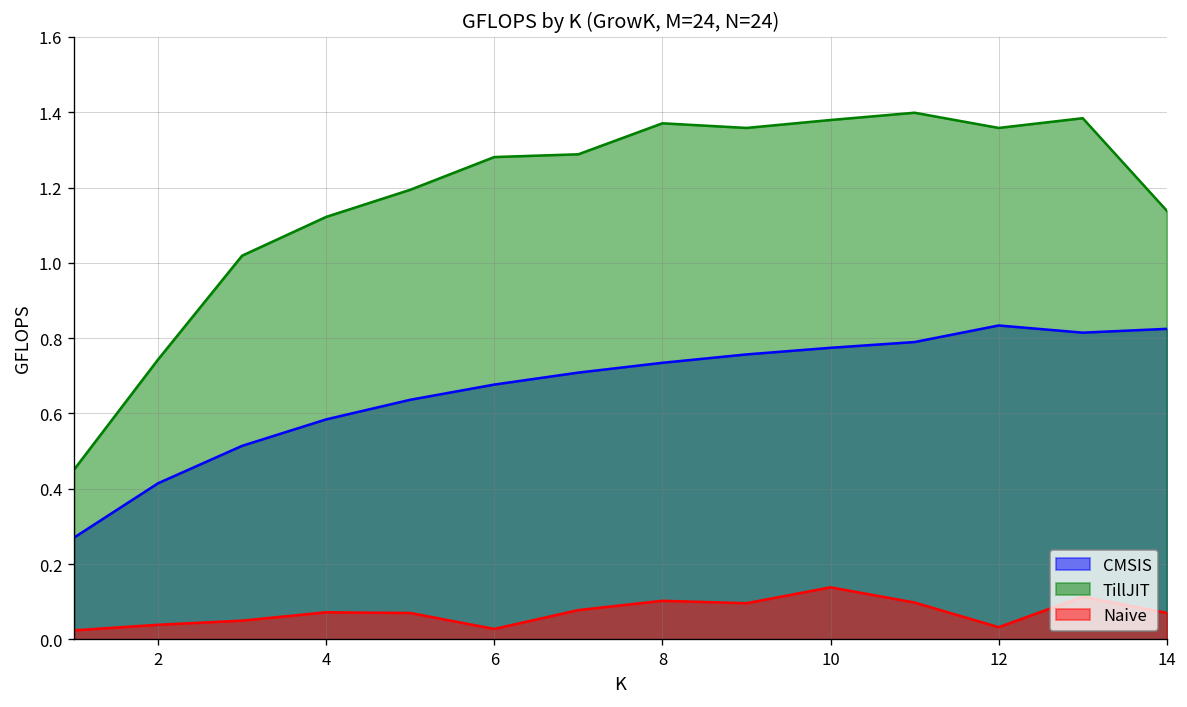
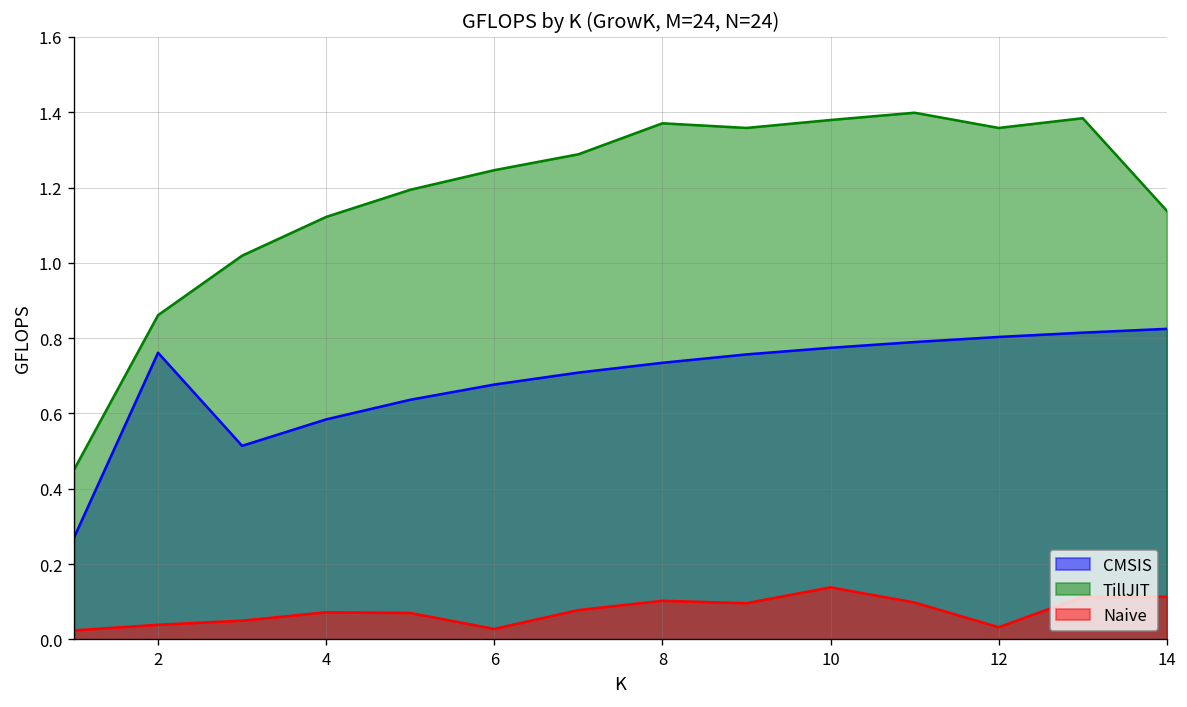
  {
    "CMSIS": {
-     "2": 0.41,
+     "2": 0.76,
      "4": 0.58,
      "6": 0.68,
      "8": 0.73,
      "10": 0.77,
-     "12": 0.83,
+     "12": 0.80,
      "14": 0.82
    },
    "TillJIT": {
-     "2": 0.74,
+     "2": 0.86,
      "4": 1.12,
-     "6": 1.28,
+     "6": 1.25,
      "8": 1.37,
      "10": 1.38,
      "12": 1.36,
      "14": 1.14
    },
    "Naive": {
      "2": 0.04,
      "4": 0.07,
      "6": 0.03,
      "8": 0.10,
      "10": 0.14,
      "12": 0.03,
-     "14": 0.07
+     "14": 0.11
    }
  }
